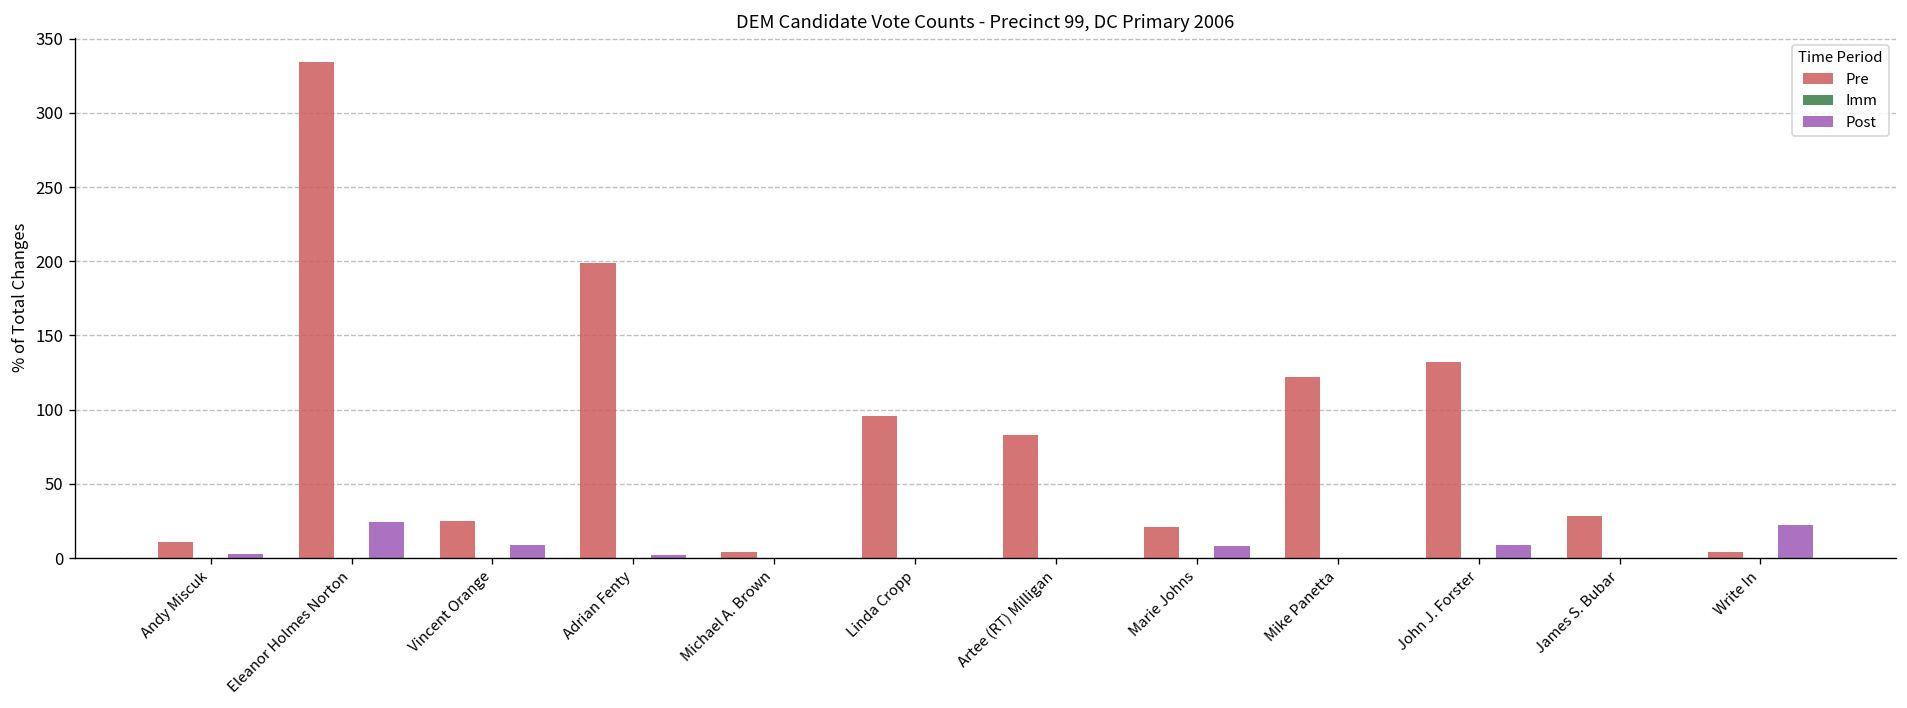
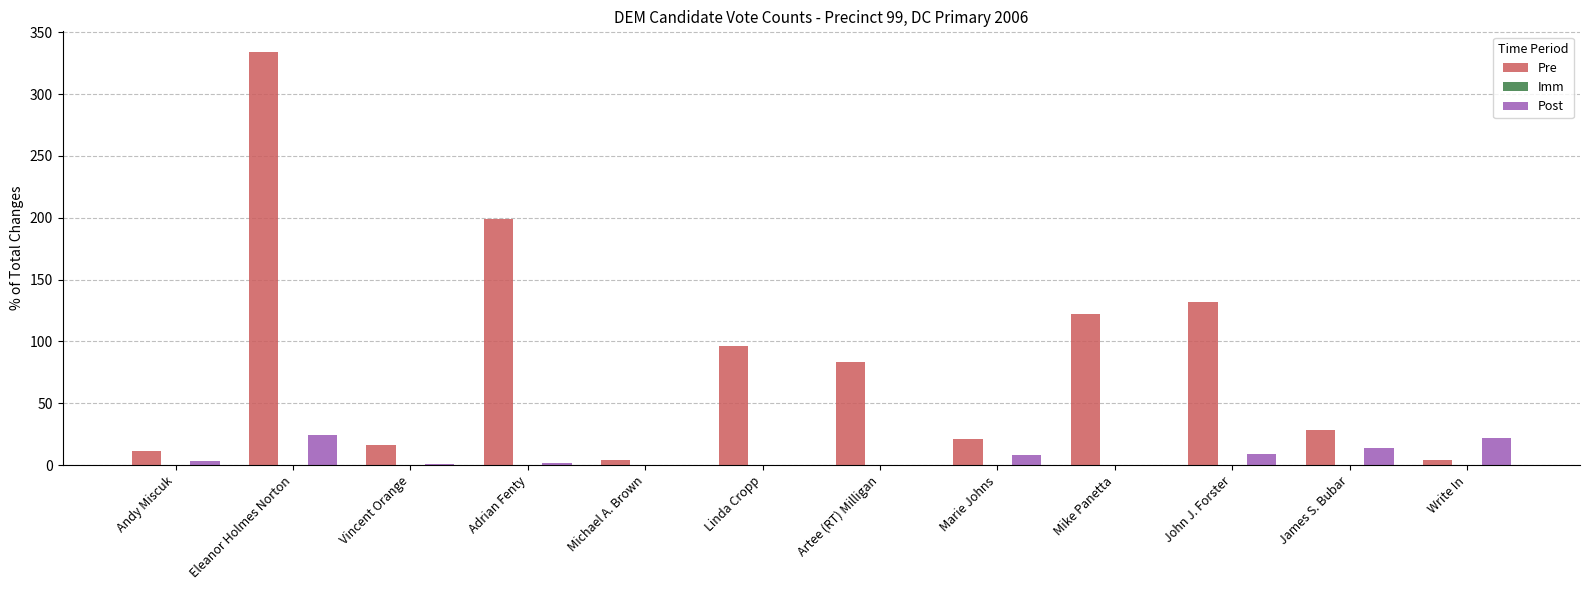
  {
    "Pre": {
      "Andy Miscuk": 11,
      "Eleanor Holmes Norton": 334,
-     "Vincent Orange": 25,
+     "Vincent Orange": 16,
      "Adrian Fenty": 199,
      "Michael A. Brown": 4,
      "Linda Cropp": 96,
      "Artee (RT) Milligan": 83,
      "Marie Johns": 21,
      "Mike Panetta": 122,
      "John J. Forster": 132,
      "James S. Bubar": 28,
      "Write In": 4
    },
    "Imm": {
      "Andy Miscuk": 0,
      "Eleanor Holmes Norton": 0,
      "Vincent Orange": 0,
      "Adrian Fenty": 0,
      "Michael A. Brown": 0,
      "Linda Cropp": 0,
      "Artee (RT) Milligan": 0,
      "Marie Johns": 0,
      "Mike Panetta": 0,
      "John J. Forster": 0,
      "James S. Bubar": 0,
      "Write In": 0
    },
    "Post": {
      "Andy Miscuk": 3,
      "Eleanor Holmes Norton": 24,
-     "Vincent Orange": 9,
+     "Vincent Orange": 1,
      "Michael A. Brown": 0,
      "Linda Cropp": 0,
      "Artee (RT) Milligan": 0,
      "Marie Johns": 8,
      "Mike Panetta": 0,
      "John J. Forster": 9,
-     "James S. Bubar": 0,
+     "James S. Bubar": 14,
      "Write In": 22
    }
  }
